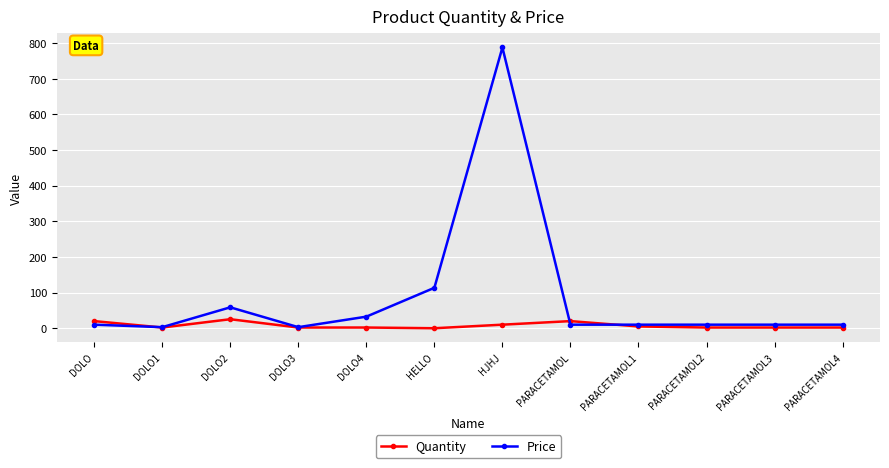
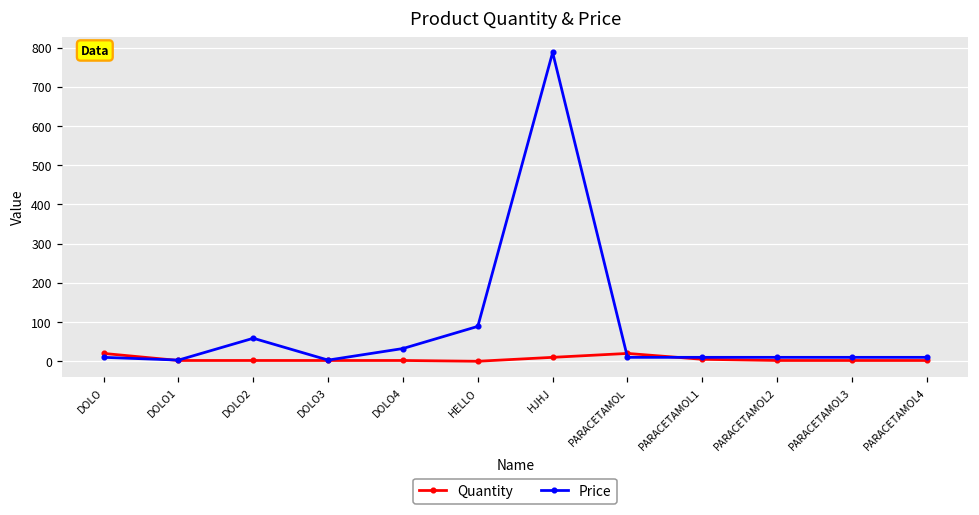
  {
    "Quantity": {
      "DOLO": 20,
-     "DOLO2": 30,
+     "DOLO2": 0,
      "DOLO4": 0,
      "HELLO": 0,
      "HJHJ": 10,
      "PARACETAMOL": 20,
      "PARACETAMOL2": 0,
      "PARACETAMOL3": 0,
      "PARACETAMOL4": 0
    },
    "Price": {
      "DOLO": 10,
      "DOLO2": 60,
      "DOLO4": 30,
-     "HELLO": 110,
+     "HELLO": 90,
      "HJHJ": 790,
      "PARACETAMOL": 10,
      "PARACETAMOL2": 10,
      "PARACETAMOL3": 10,
      "PARACETAMOL4": 10
    }
  }
